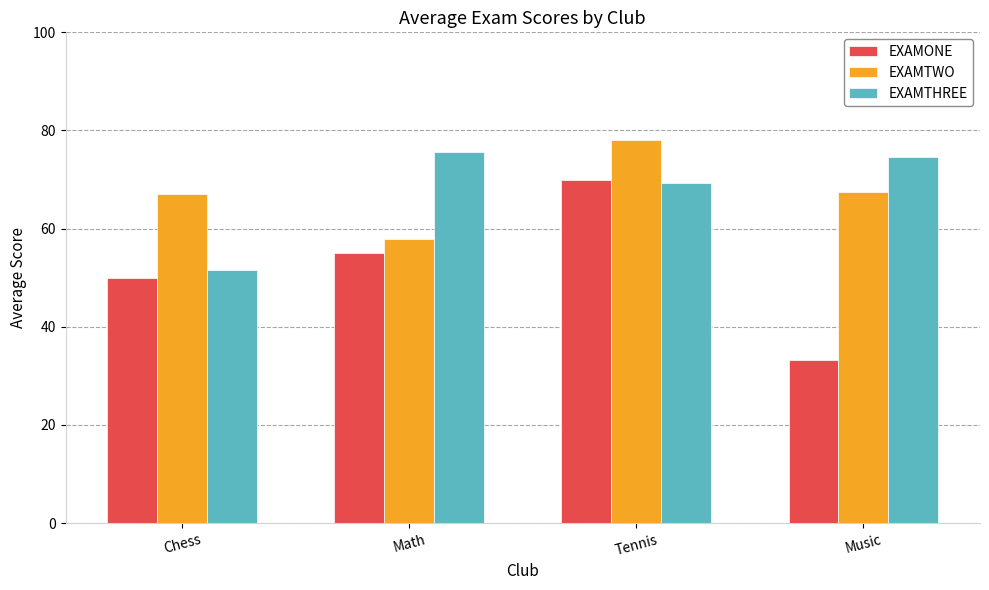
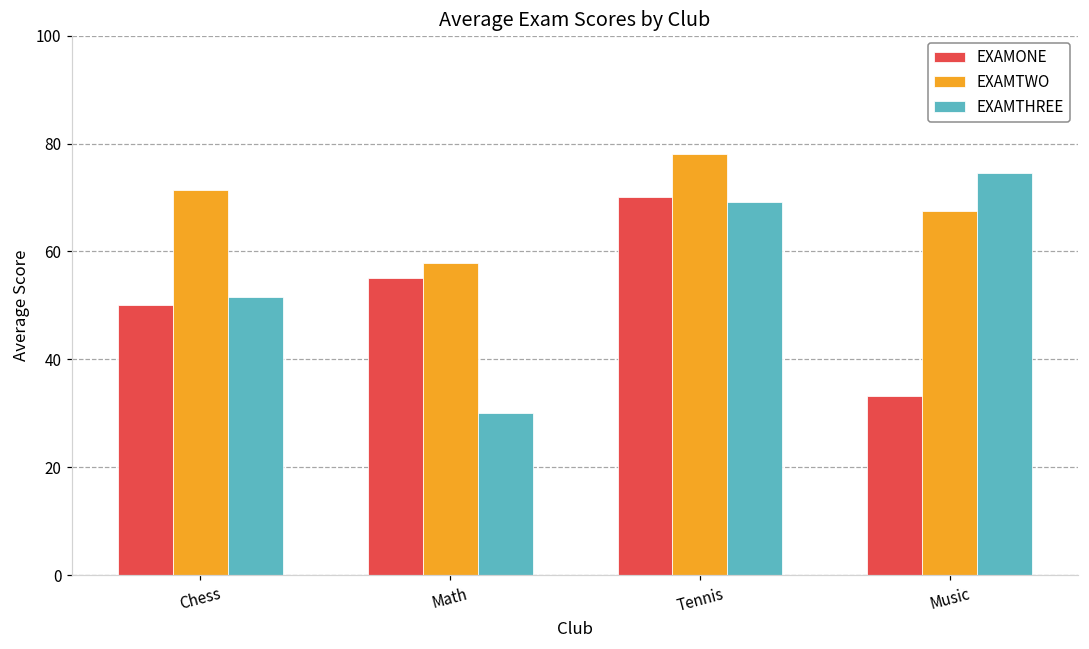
  {
    "EXAMONE": {
      "Chess": 50,
      "Math": 55,
      "Tennis": 70,
      "Music": 33
    },
    "EXAMTWO": {
-     "Chess": 67,
+     "Chess": 71,
      "Math": 58,
      "Tennis": 78,
      "Music": 68
    },
    "EXAMTHREE": {
      "Chess": 52,
-     "Math": 76,
+     "Math": 30,
      "Tennis": 69,
      "Music": 75
    }
  }
